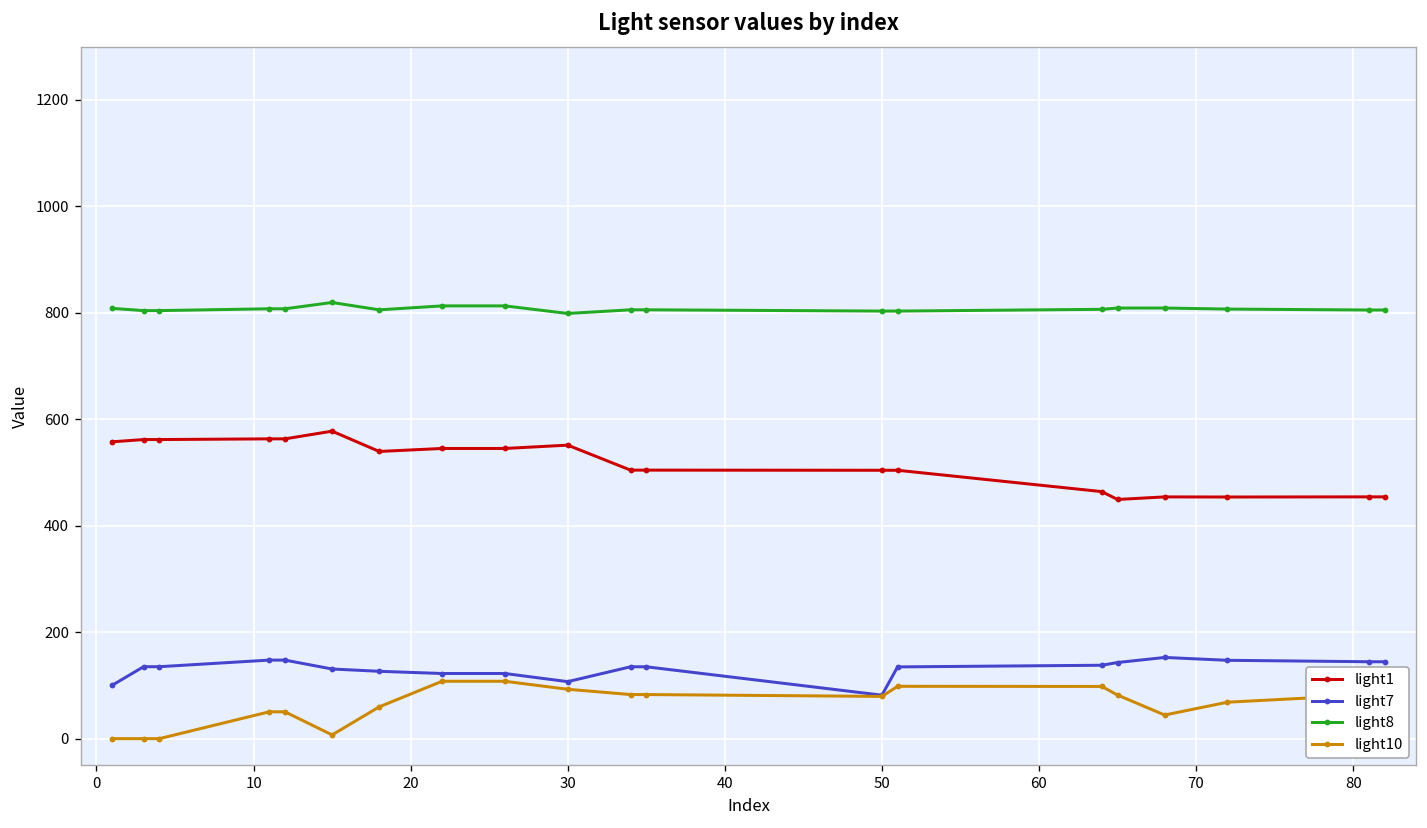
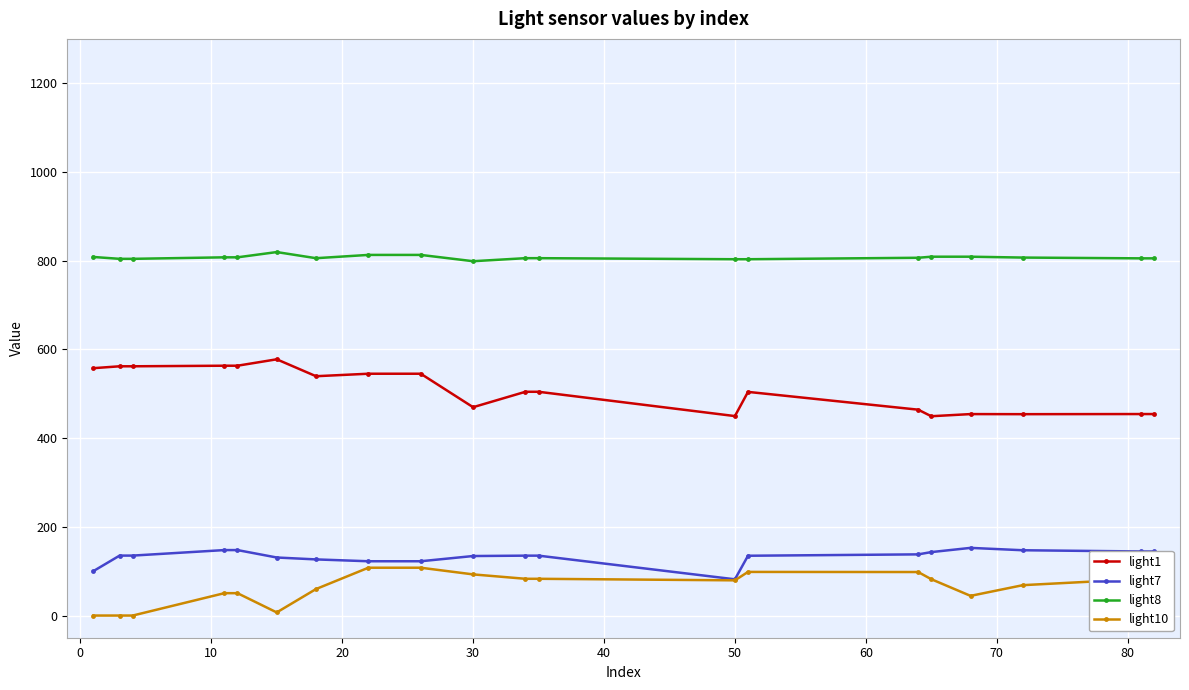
  {
    "light1": {
-     "30": 550,
-     "50": 500
+     "30": 470,
+     "50": 450
    },
    "light7": {
-     "30": 110
+     "30": 130
    },
    "light8": {
      "30": 800,
      "50": 800
    },
    "light10": {
      "30": 90
    }
  }
